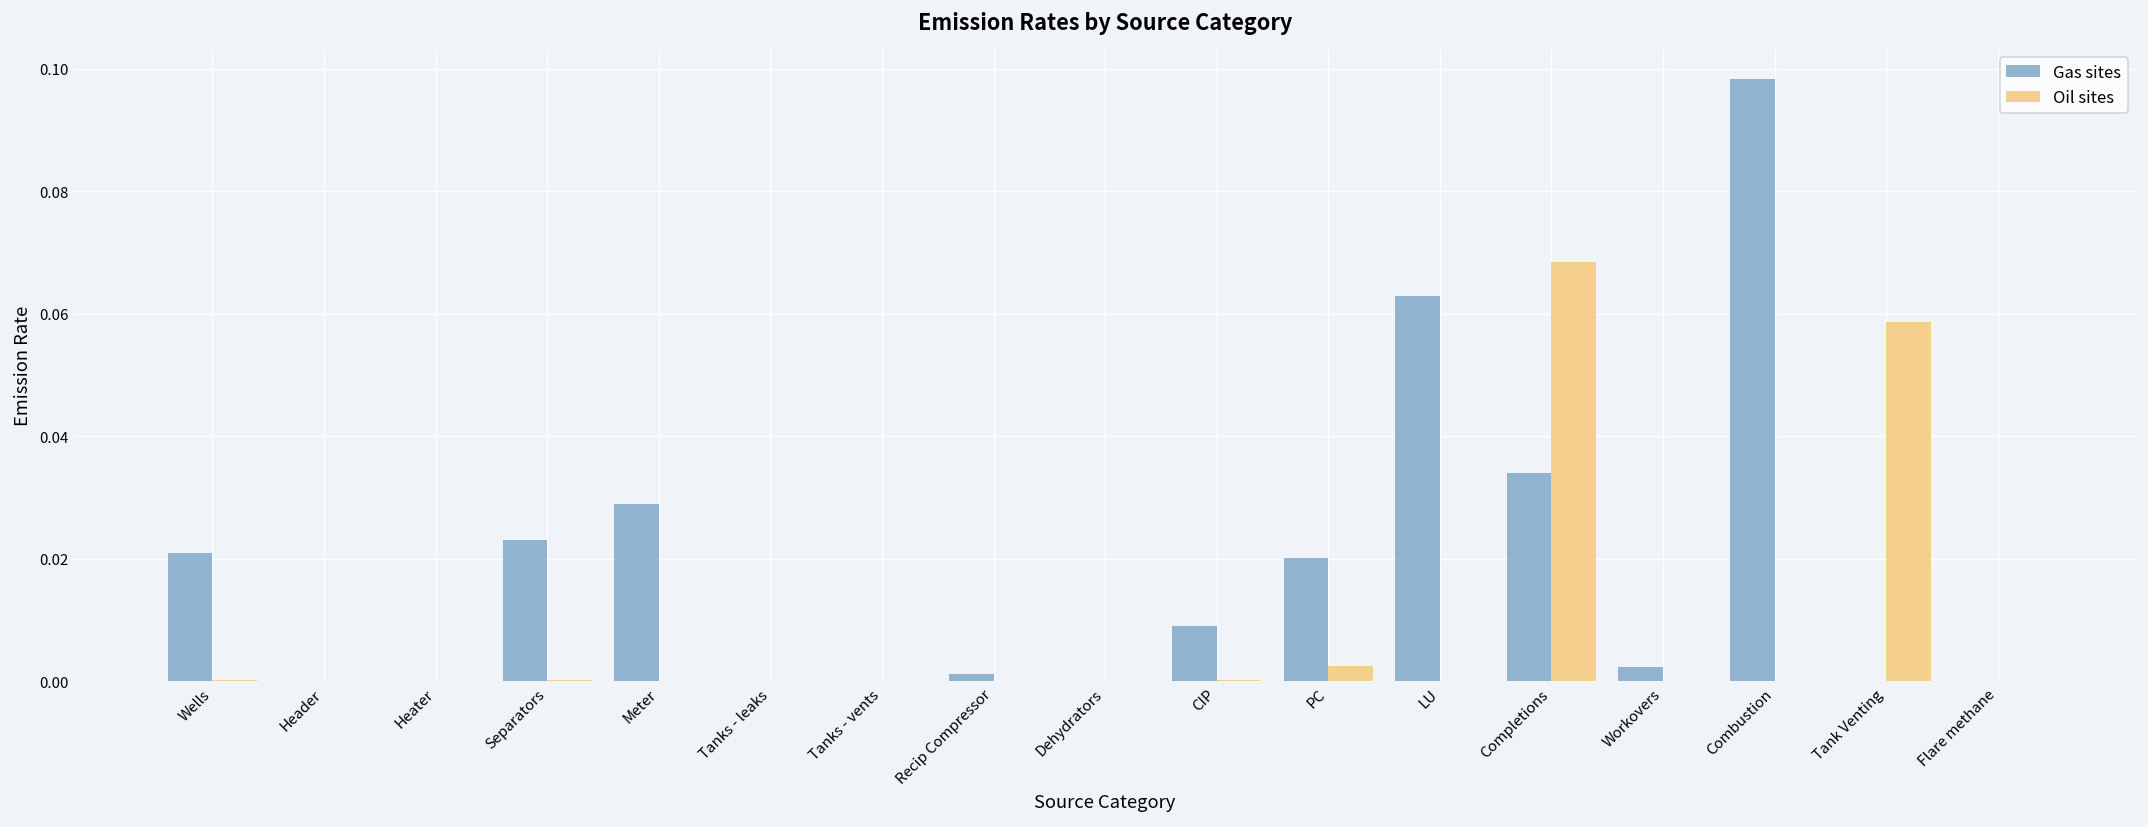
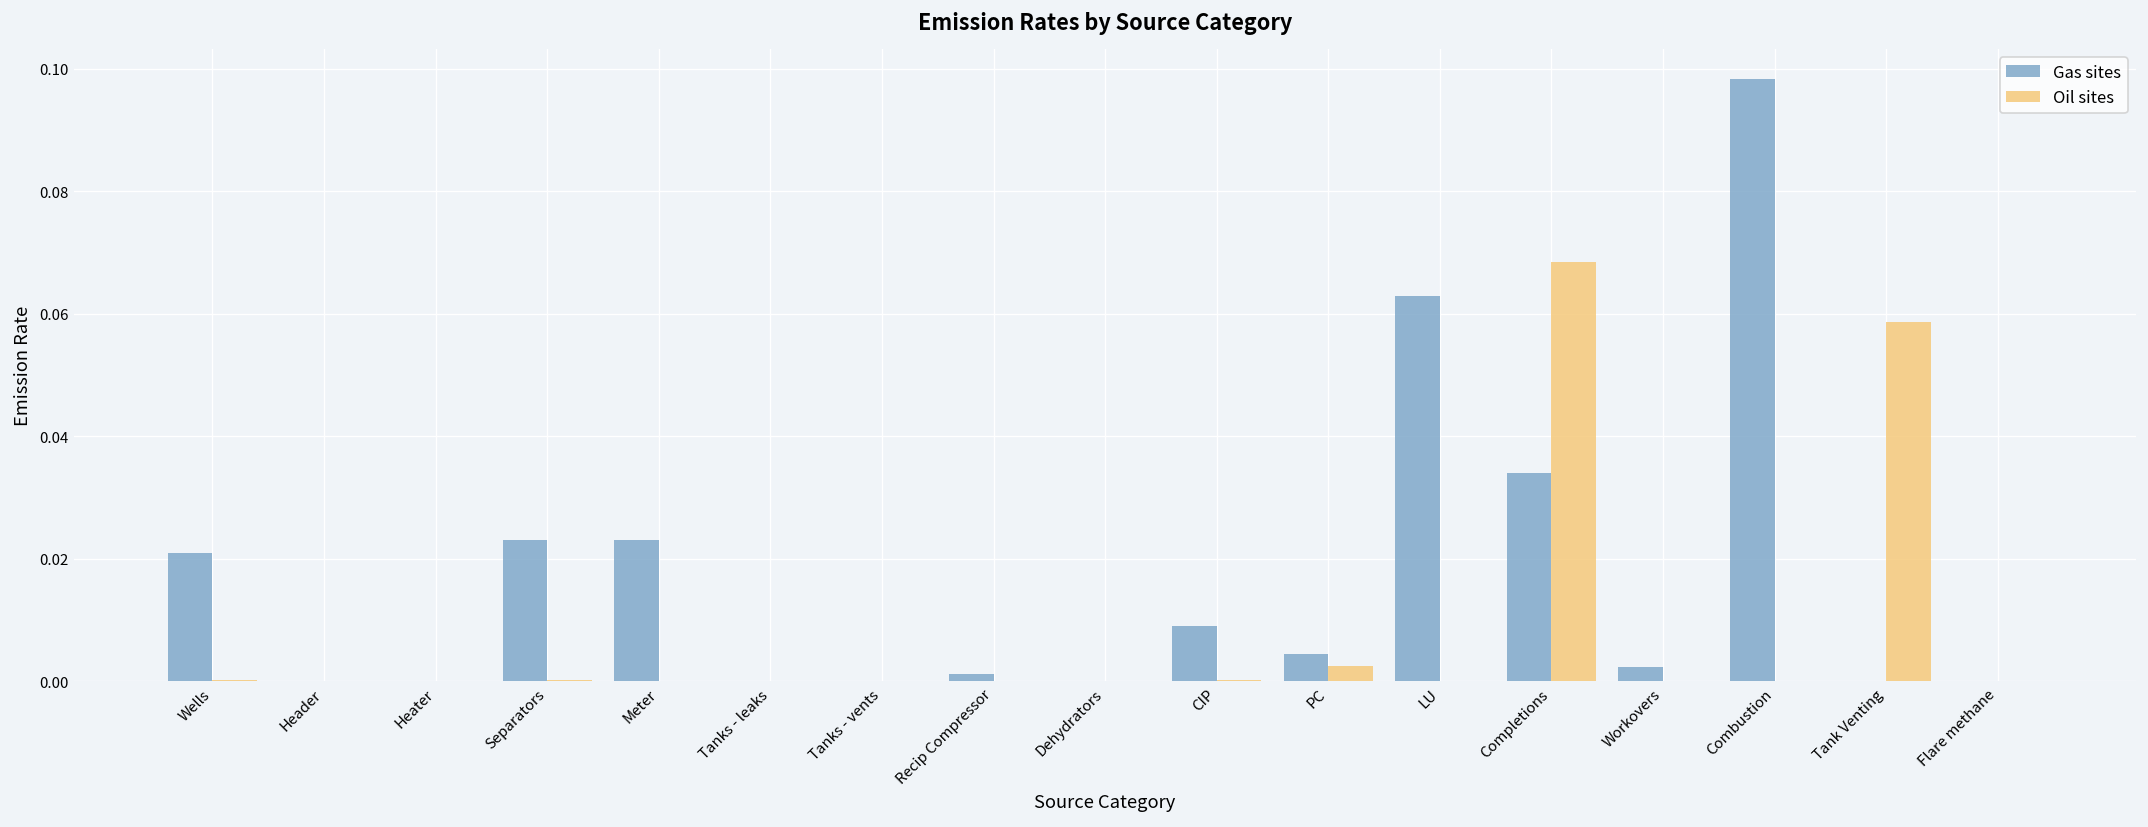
  {
    "Gas sites": {
      "Wells": 0.021,
      "Header": 0.000,
      "Heater": 0.000,
      "Separators": 0.023,
-     "Meter": 0.029,
+     "Meter": 0.023,
      "Tanks - leaks": 0.000,
      "Tanks - vents": 0.000,
      "Recip Compressor": 0.001,
      "CIP": 0.009,
-     "PC": 0.020,
+     "PC": 0.004,
      "LU": 0.063,
      "Completions": 0.034,
      "Workovers": 0.002,
      "Combustion": 0.098
    },
    "Oil sites": {
      "Header": 0.000,
      "Heater": 0.000,
      "Meter": 0.000,
      "Tanks - leaks": 0.000,
      "Tanks - vents": 0.000,
      "Recip Compressor": 0.000,
      "Dehydrators": 0.000,
      "PC": 0.002,
      "LU": 0.000,
      "Completions": 0.069,
      "Workovers": 0.000,
      "Combustion": 0.000,
      "Tank Venting": 0.059
    }
  }
